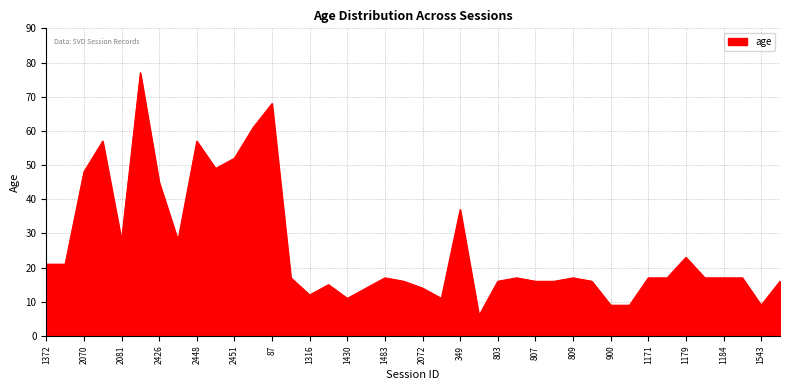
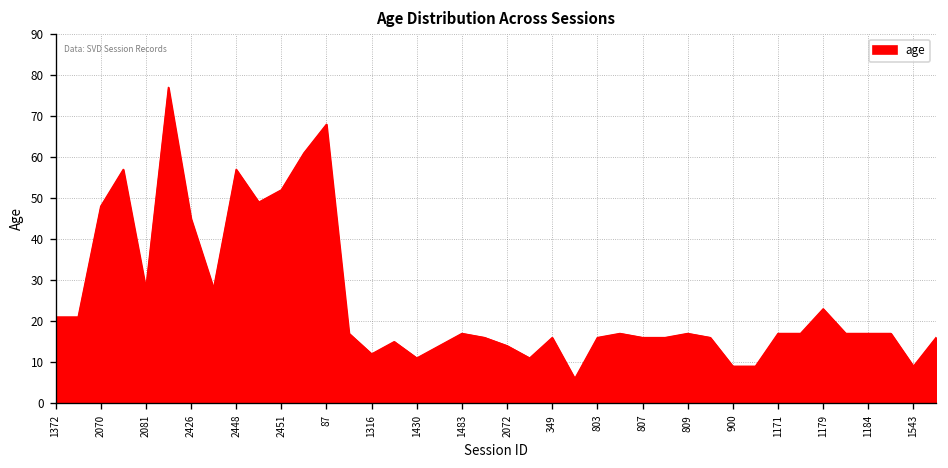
  {
    "1372": 21,
    "2070": 48,
    "2081": 28,
    "2426": 45,
    "2448": 57,
    "2451": 52,
    "87": 68,
    "1316": 12,
    "1430": 11,
    "1483": 17,
    "2072": 14,
-   "349": 37,
+   "349": 16,
    "803": 16,
    "807": 16,
    "809": 17,
    "900": 9,
    "1171": 17,
    "1179": 23,
    "1184": 17,
    "1543": 9
  }
